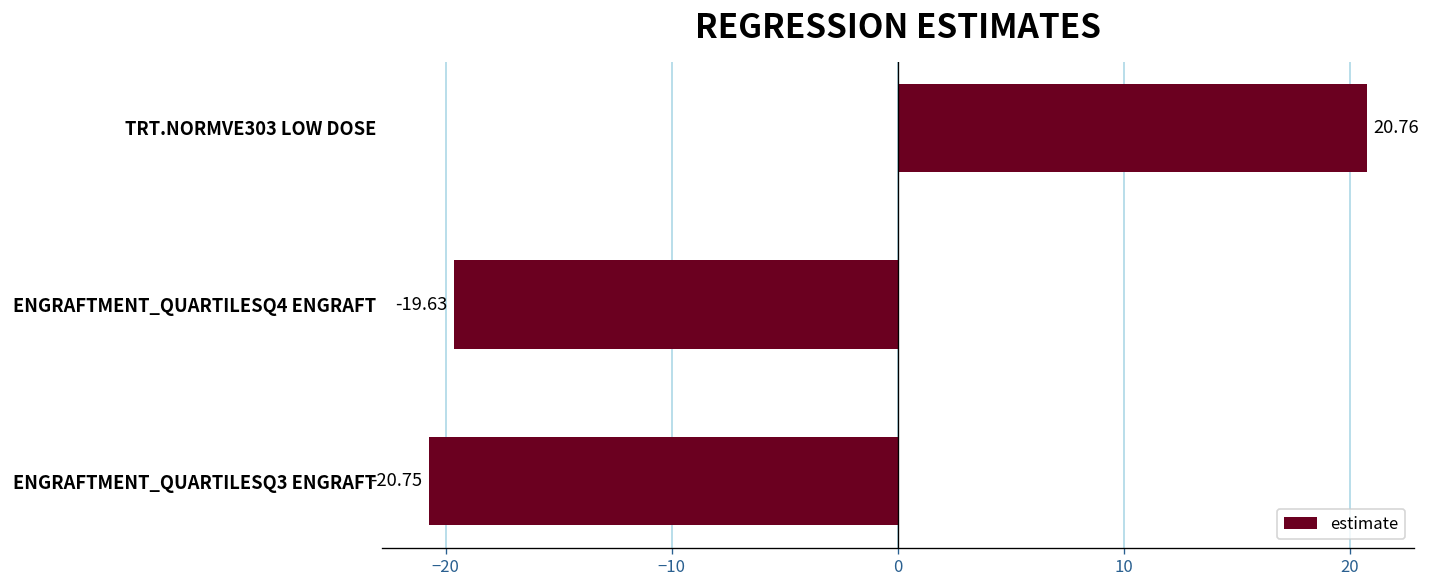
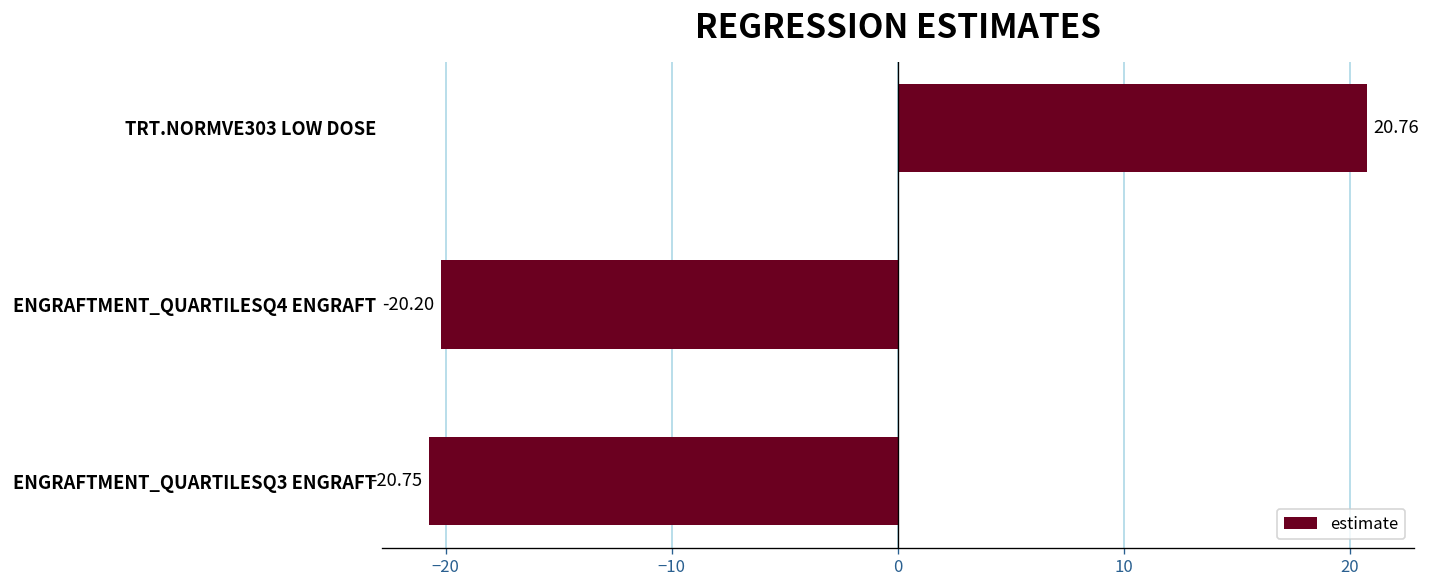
  {
    "TRT.NORMVE303 LOW DOSE": 20.76,
-   "ENGRAFTMENT_QUARTILESQ4 ENGRAFT": -19.63,
+   "ENGRAFTMENT_QUARTILESQ4 ENGRAFT": -20.20,
    "ENGRAFTMENT_QUARTILESQ3 ENGRAFT": -20.75
  }
